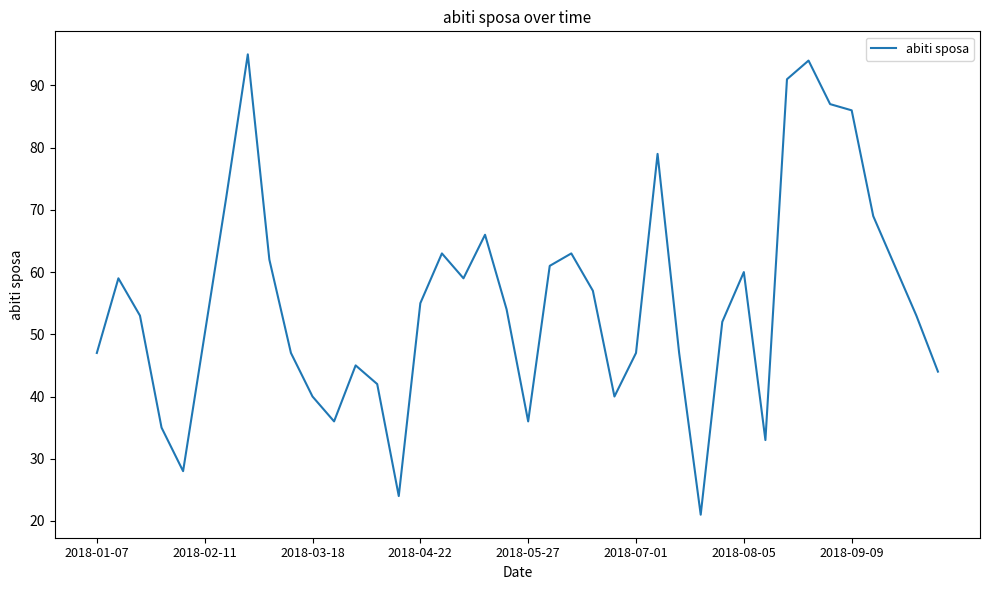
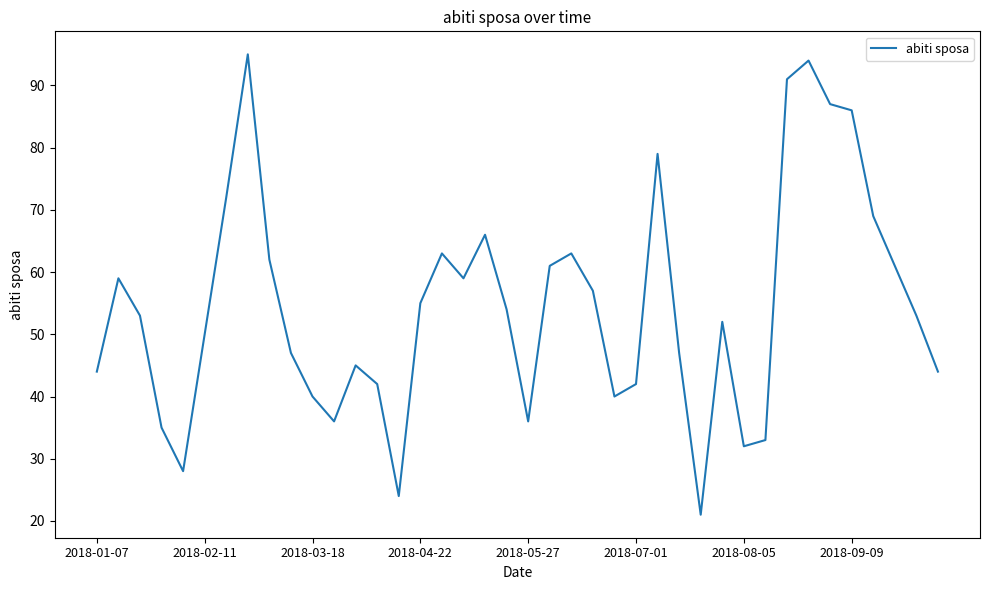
  {
-   "2018-01-07": 47,
+   "2018-01-07": 44,
    "2018-02-11": 50,
    "2018-03-18": 40,
    "2018-04-22": 55,
    "2018-05-27": 36,
-   "2018-07-01": 47,
-   "2018-08-05": 60,
+   "2018-07-01": 42,
+   "2018-08-05": 32,
    "2018-09-09": 86
  }
